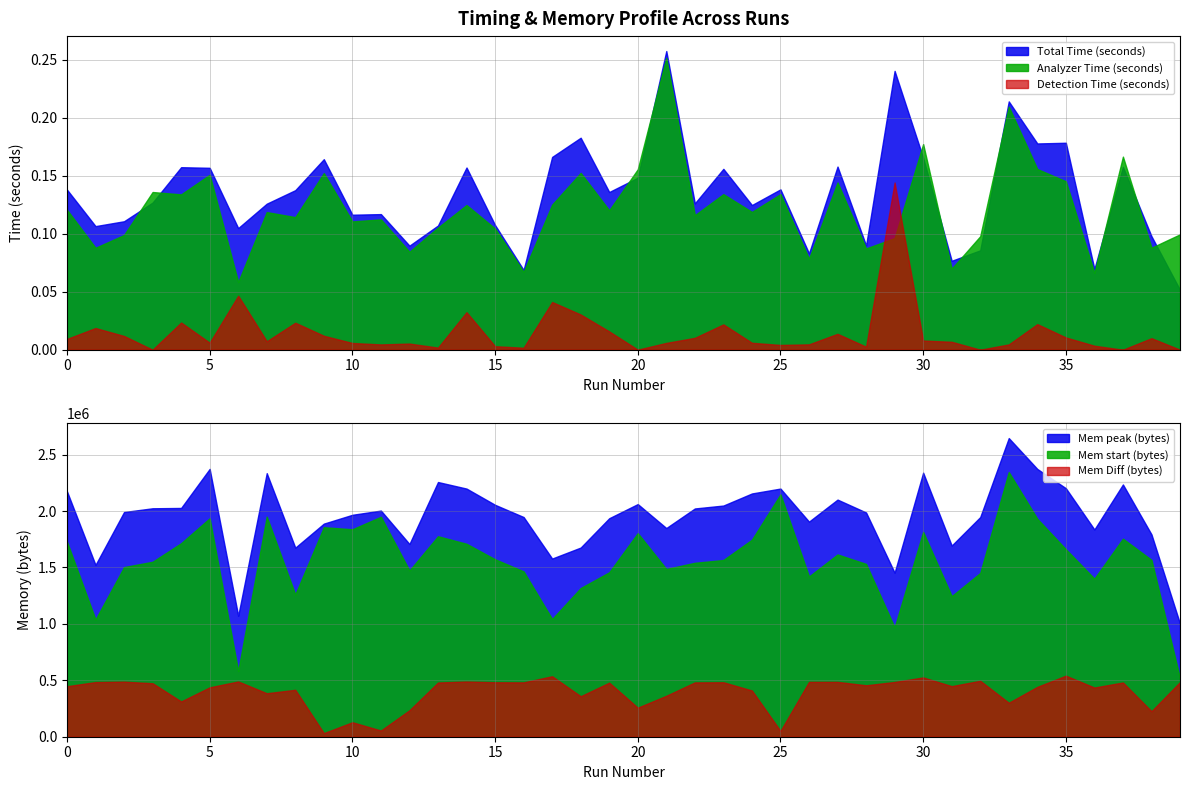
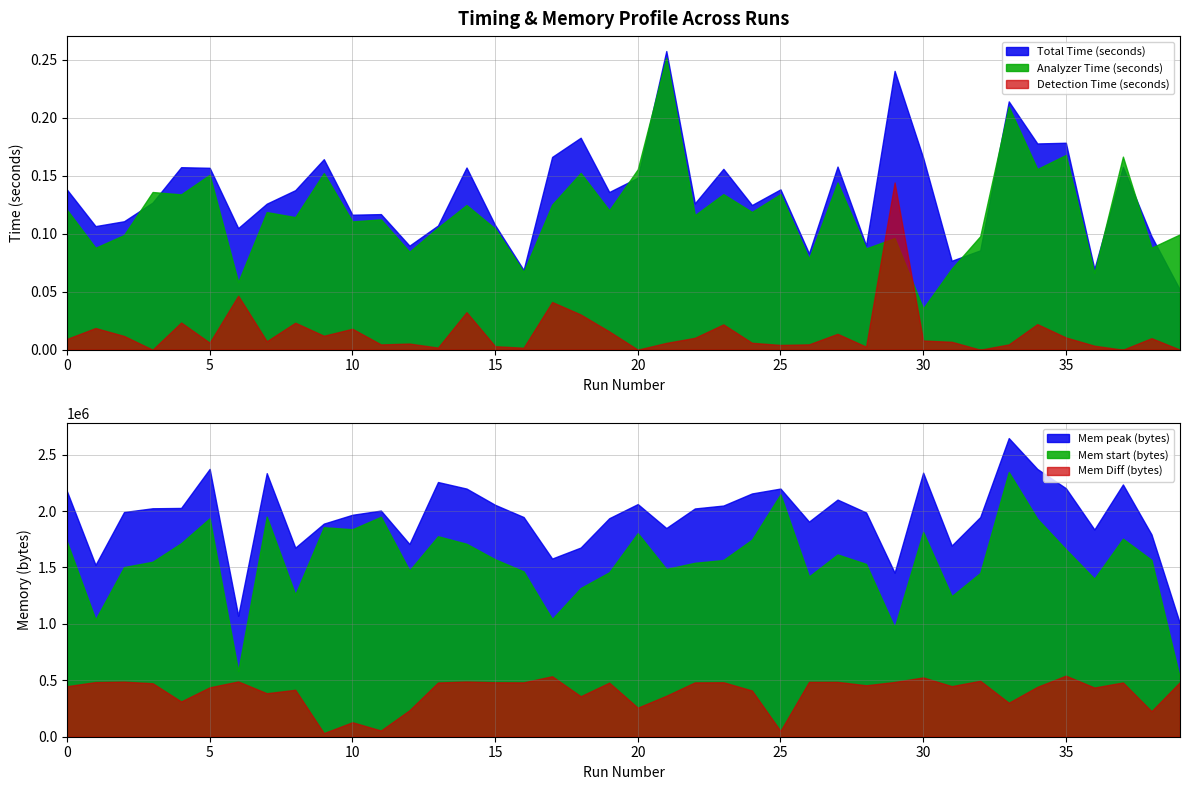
  {
    "Timing & Memory Profile Across Runs": {
      "Total Time (seconds)": {
        "0": 0.138,
        "5": 0.157,
        "10": 0.116,
        "15": 0.108,
        "20": 0.148,
        "25": 0.138,
        "30": 0.166,
        "35": 0.179
      },
      "Analyzer Time (seconds)": {
        "0": 0.121,
        "5": 0.151,
        "10": 0.111,
        "15": 0.105,
        "20": 0.156,
        "25": 0.134,
-       "30": 0.177,
-       "35": 0.145
+       "30": 0.036,
+       "35": 0.168
      },
      "Detection Time (seconds)": {
        "0": 0.009,
        "5": 0.006,
-       "10": 0.006,
+       "10": 0.018,
        "15": 0.003,
        "25": 0.004,
        "30": 0.008,
        "35": 0.011
      }
    }
  }
